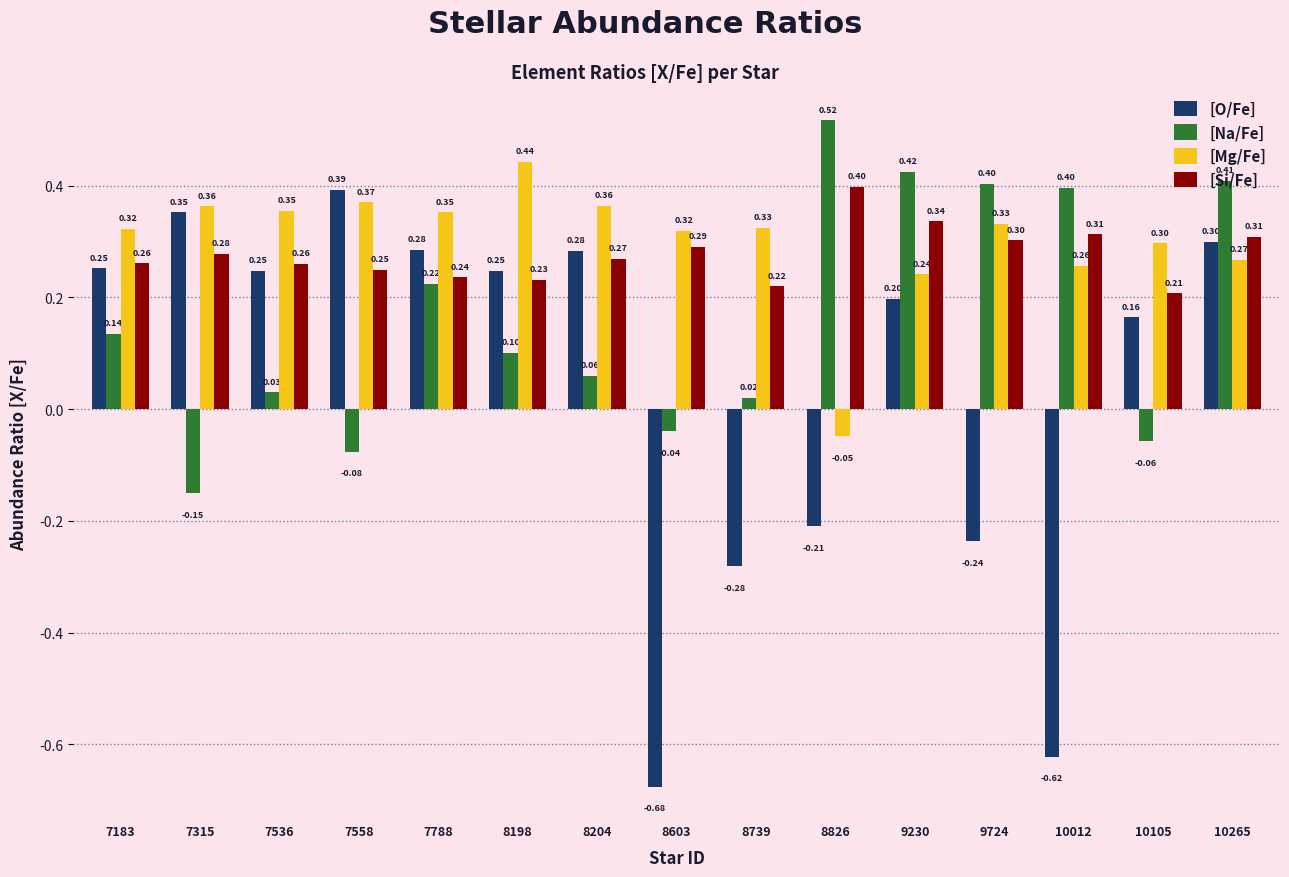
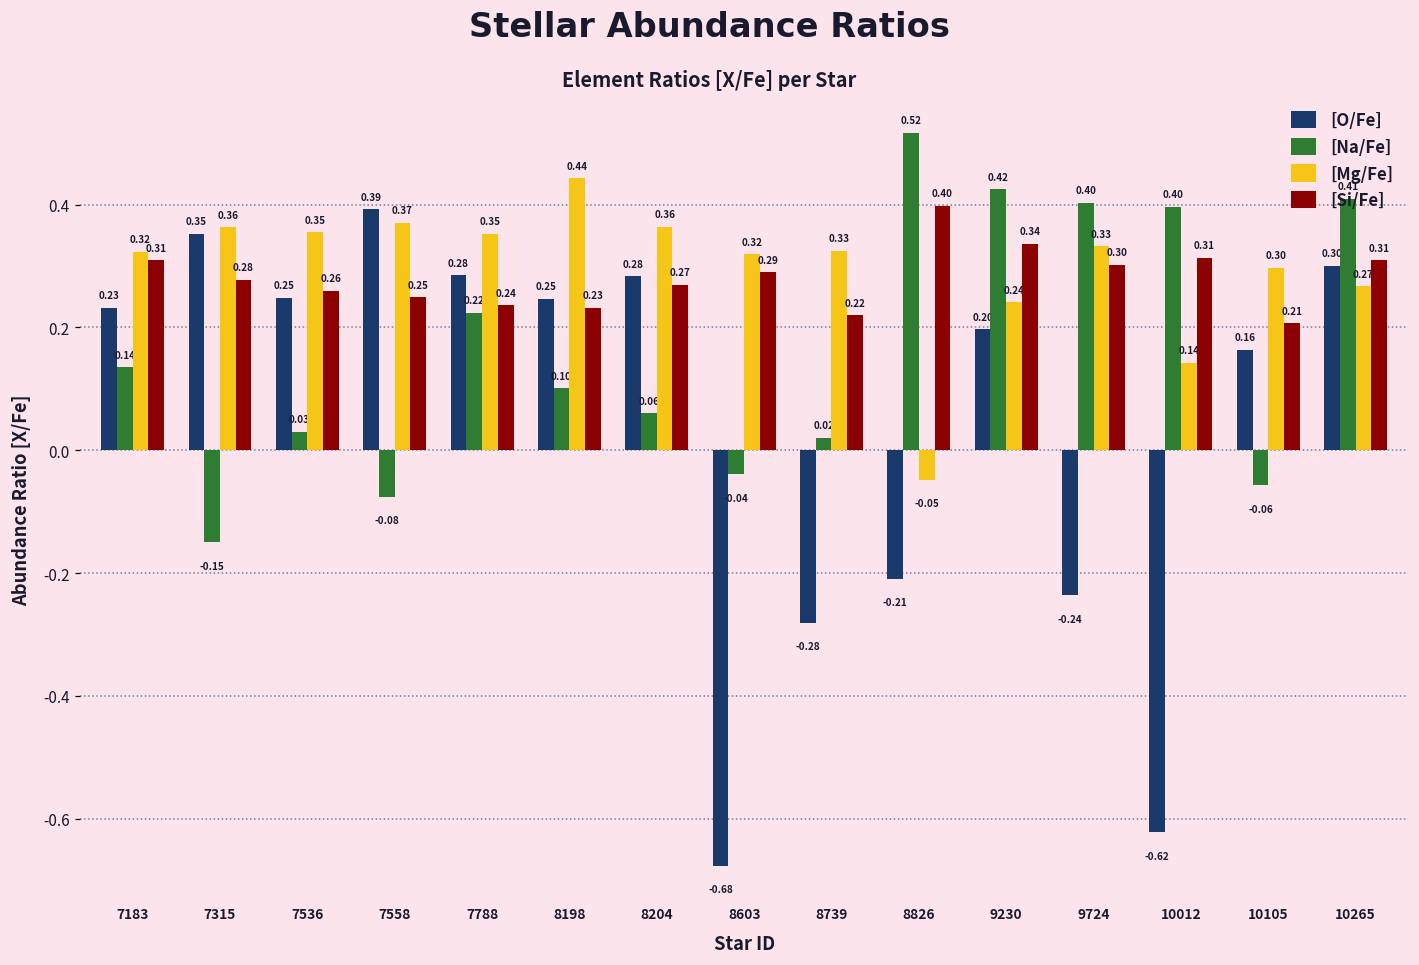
  {
    "[O/Fe]": {
-     "7183": 0.25,
+     "7183": 0.23,
      "7315": 0.35,
      "7536": 0.25,
      "7558": 0.39,
      "7788": 0.28,
      "8198": 0.25,
      "8204": 0.28,
      "8603": -0.68,
      "8739": -0.28,
      "8826": -0.21,
      "9230": 0.20,
      "9724": -0.24,
      "10012": -0.62,
      "10105": 0.16,
      "10265": 0.30
    },
    "[Na/Fe]": {
      "7183": 0.14,
      "7315": -0.15,
      "7536": 0.03,
      "7558": -0.08,
      "7788": 0.22,
      "8198": 0.10,
      "8204": 0.06,
      "8603": -0.04,
      "8739": 0.02,
      "8826": 0.52,
      "9230": 0.42,
      "9724": 0.40,
      "10012": 0.40,
      "10105": -0.06,
      "10265": 0.41
    },
    "[Mg/Fe]": {
      "7183": 0.32,
      "7315": 0.36,
      "7536": 0.35,
      "7558": 0.37,
      "7788": 0.35,
      "8198": 0.44,
      "8204": 0.36,
      "8603": 0.32,
      "8739": 0.33,
      "8826": -0.05,
      "9230": 0.24,
      "9724": 0.33,
-     "10012": 0.26,
+     "10012": 0.14,
      "10105": 0.30,
      "10265": 0.27
    },
    "[Si/Fe]": {
-     "7183": 0.26,
+     "7183": 0.31,
      "7315": 0.28,
      "7536": 0.26,
      "7558": 0.25,
      "7788": 0.24,
      "8198": 0.23,
      "8204": 0.27,
      "8603": 0.29,
      "8739": 0.22,
      "8826": 0.40,
      "9230": 0.34,
      "9724": 0.30,
      "10012": 0.31,
      "10105": 0.21,
      "10265": 0.31
    }
  }
